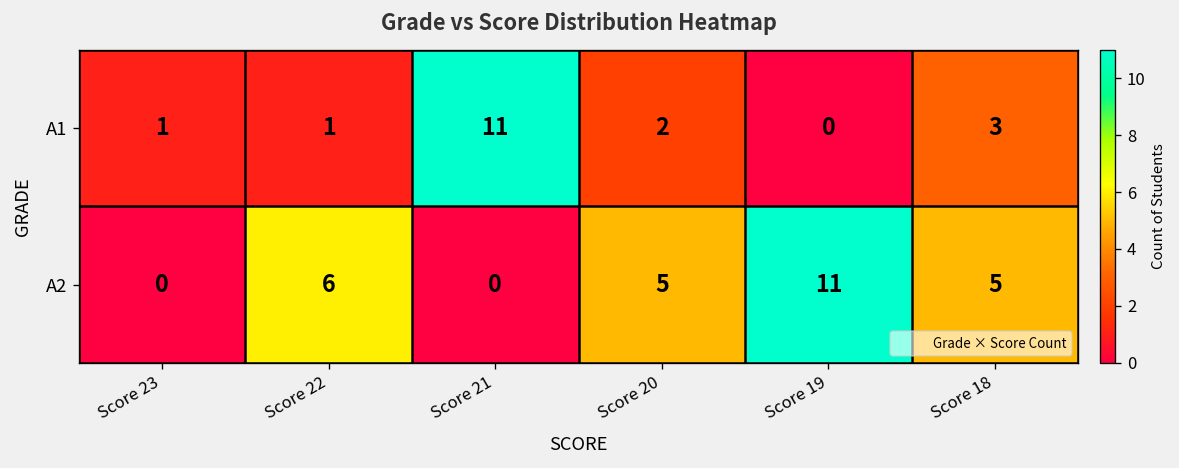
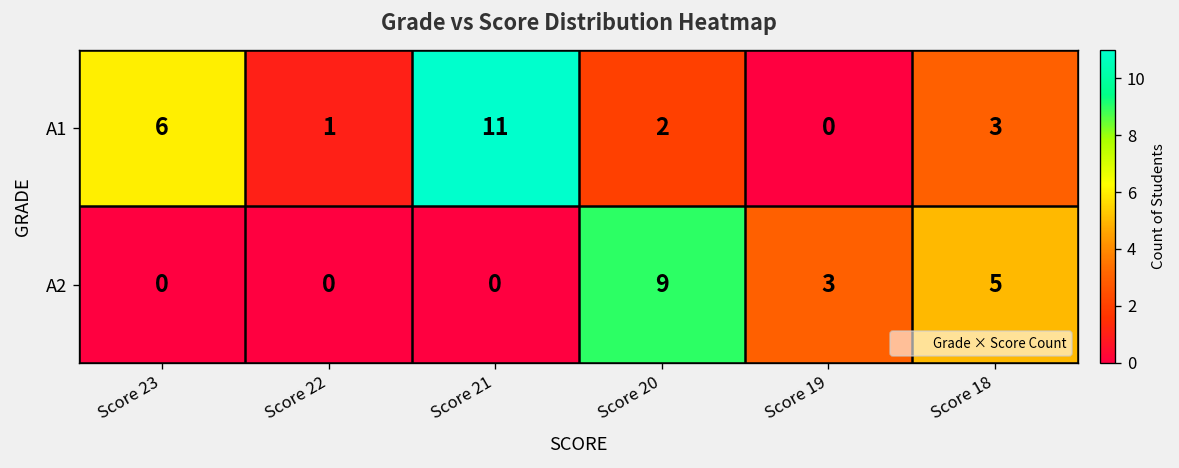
  {
    "A1": {
-     "Score 23": 1,
+     "Score 23": 6,
      "Score 22": 1,
      "Score 21": 11,
      "Score 20": 2,
      "Score 19": 0,
      "Score 18": 3
    },
    "A2": {
      "Score 23": 0,
-     "Score 22": 6,
+     "Score 22": 0,
      "Score 21": 0,
-     "Score 20": 5,
-     "Score 19": 11,
+     "Score 20": 9,
+     "Score 19": 3,
      "Score 18": 5
    }
  }
